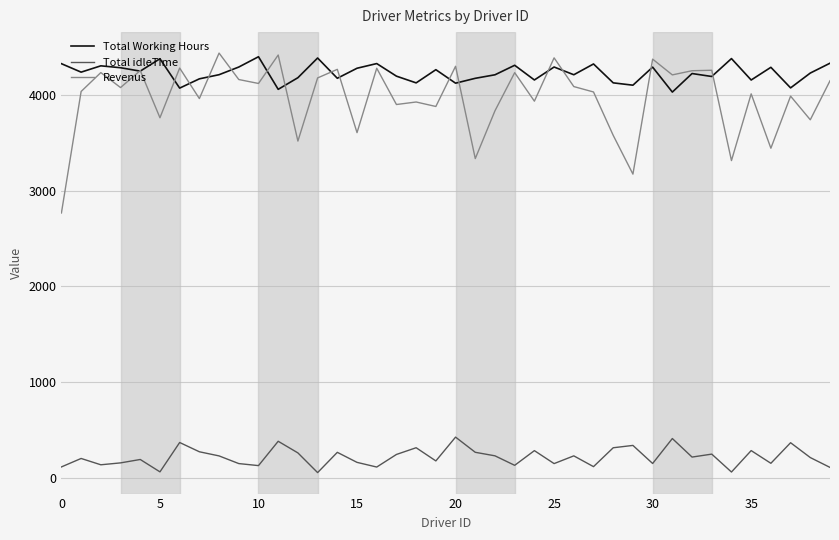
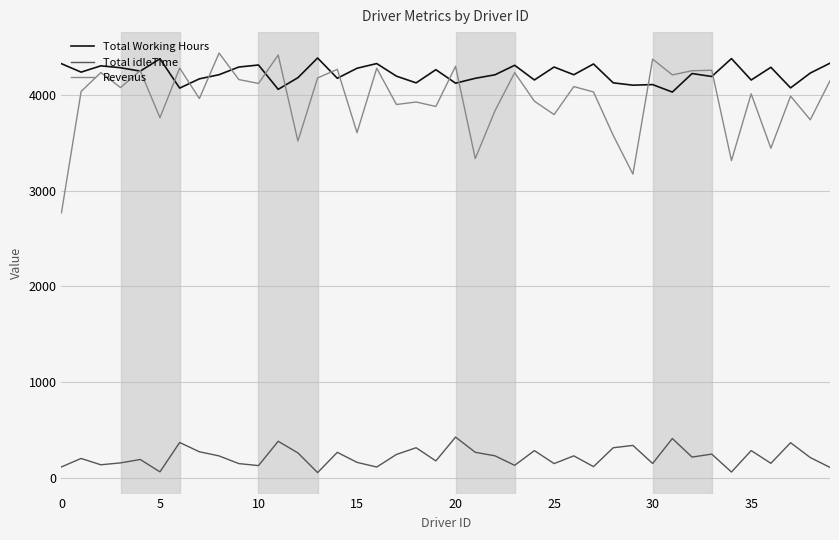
  {
    "Total Working Hours": {
      "0": 4300,
      "5": 4400,
-     "10": 4400,
+     "10": 4300,
      "15": 4300,
      "20": 4100,
      "25": 4300,
-     "30": 4300,
+     "30": 4100,
      "35": 4200
    },
    "Total idleTime": {
      "0": 100,
      "5": 100,
      "10": 100,
      "15": 200,
      "20": 400,
      "25": 200,
      "30": 200,
      "35": 300
    },
    "Revenus": {
      "0": 2800,
      "5": 3800,
      "10": 4100,
      "15": 3600,
      "20": 4300,
-     "25": 4400,
+     "25": 3800,
      "30": 4400,
      "35": 4000
    }
  }
